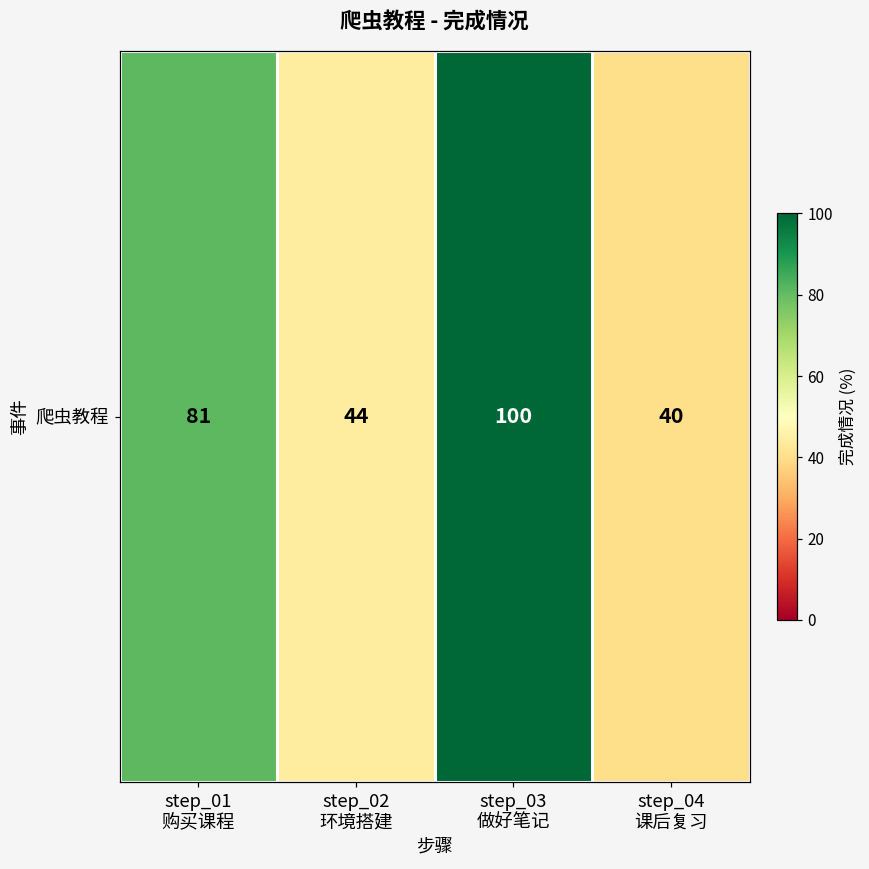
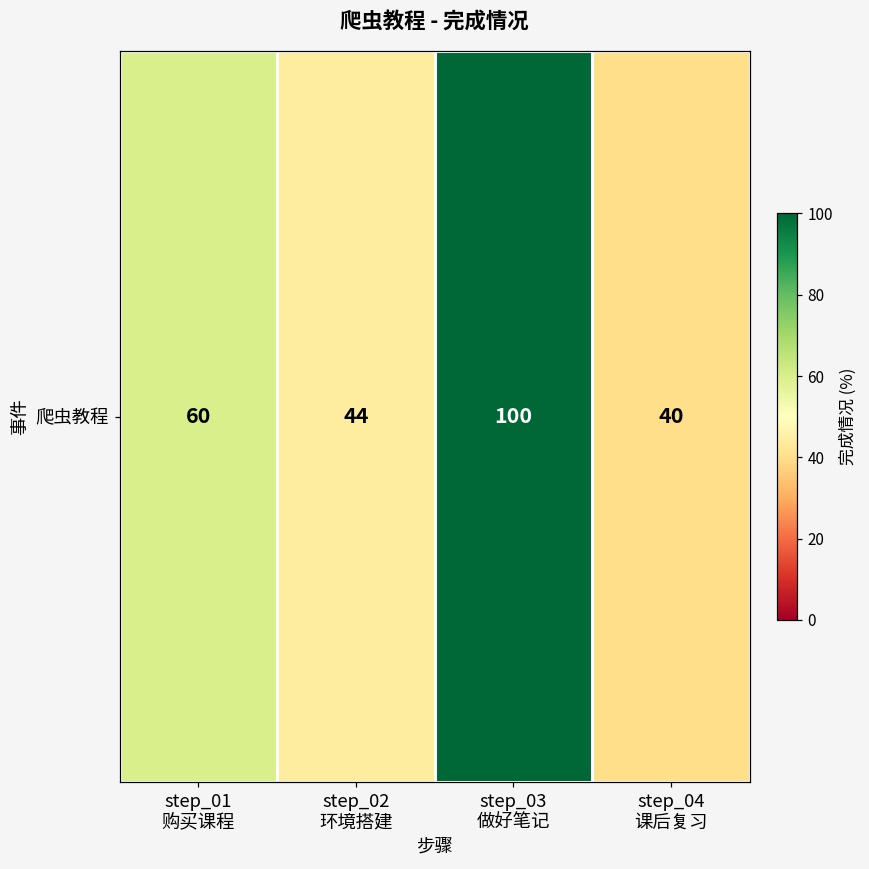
  {
    "爬虫教程": {
-     "step_01 购买课程": 81,
+     "step_01 购买课程": 60,
      "step_02 环境搭建": 44,
      "step_03 做好笔记": 100,
      "step_04 课后复习": 40
    }
  }
